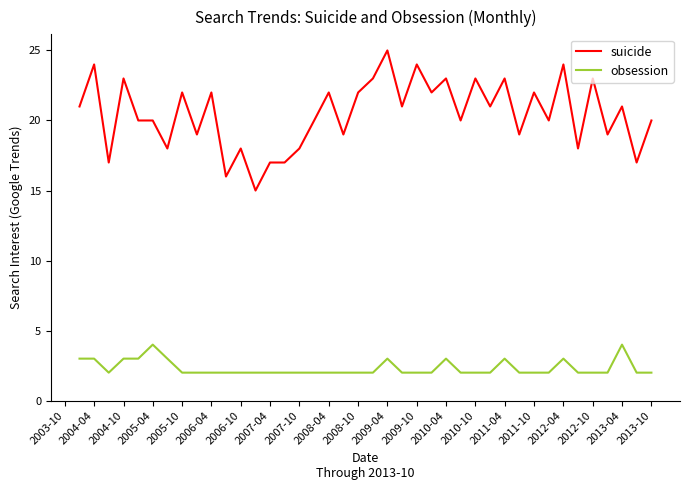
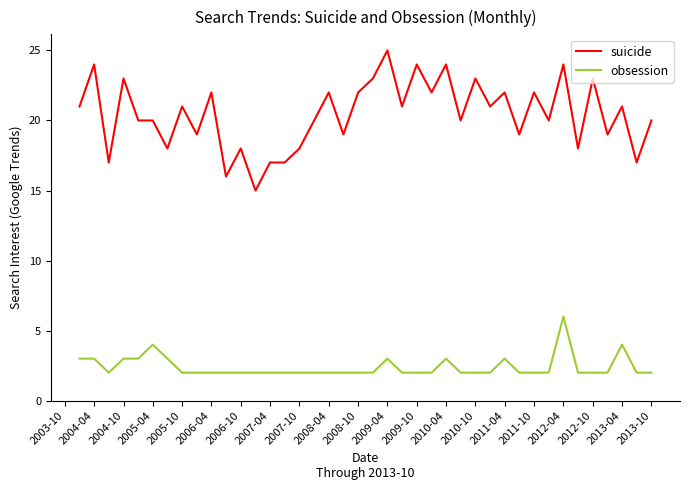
  {
    "suicide": {
      "2004-04": 24,
      "2004-10": 23,
      "2005-04": 20,
-     "2005-10": 22,
+     "2005-10": 21,
      "2006-04": 22,
      "2006-10": 18,
      "2007-04": 17,
      "2007-10": 18,
      "2008-04": 22,
      "2008-10": 22,
      "2009-04": 25,
      "2009-10": 24,
-     "2010-04": 23,
+     "2010-04": 24,
      "2010-10": 23,
-     "2011-04": 23,
+     "2011-04": 22,
      "2011-10": 22,
      "2012-04": 24,
      "2013-04": 21,
      "2013-10": 20
    },
    "obsession": {
      "2004-04": 3,
      "2004-10": 3,
      "2005-04": 4,
      "2005-10": 2,
      "2006-04": 2,
      "2006-10": 2,
      "2007-04": 2,
      "2007-10": 2,
      "2008-04": 2,
      "2008-10": 2,
      "2009-04": 3,
      "2009-10": 2,
      "2010-04": 3,
      "2010-10": 2,
      "2011-04": 3,
      "2011-10": 2,
-     "2012-04": 3,
+     "2012-04": 6,
      "2012-10": 2,
      "2013-04": 4,
      "2013-10": 2
    }
  }
